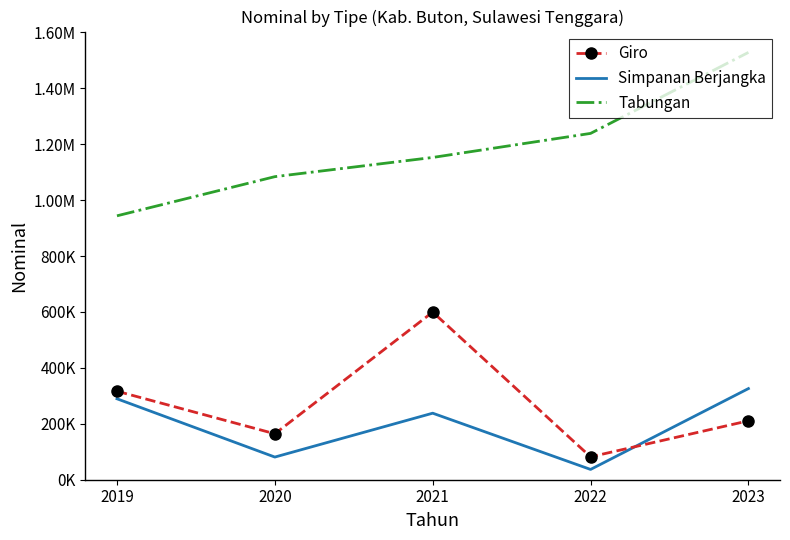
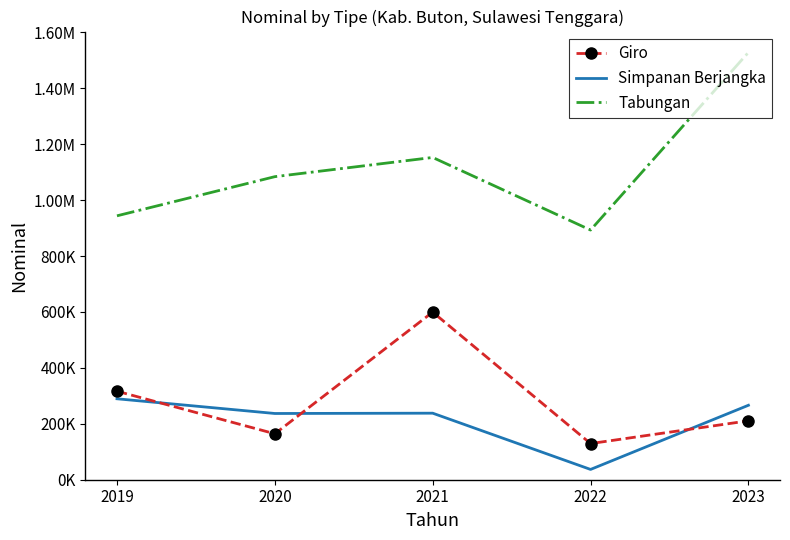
  {
    "Giro": {
      "2019": 320000,
      "2020": 160000,
      "2021": 600000,
-     "2022": 80000,
+     "2022": 130000,
      "2023": 210000
    },
    "Simpanan Berjangka": {
      "2019": 290000,
-     "2020": 80000,
+     "2020": 240000,
      "2021": 240000,
      "2022": 40000,
-     "2023": 330000
+     "2023": 270000
    },
    "Tabungan": {
      "2019": 940000,
      "2020": 1080000,
      "2021": 1150000,
-     "2022": 1240000
+     "2022": 890000
    }
  }
